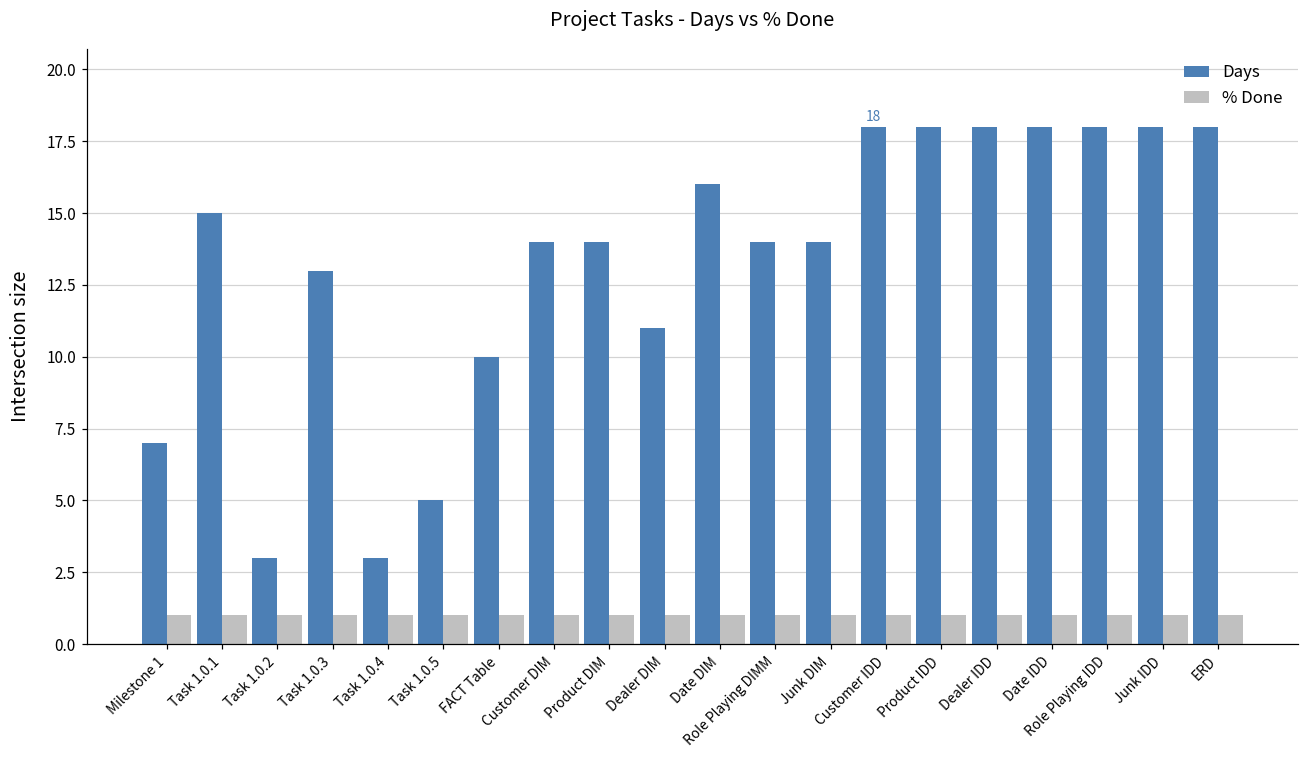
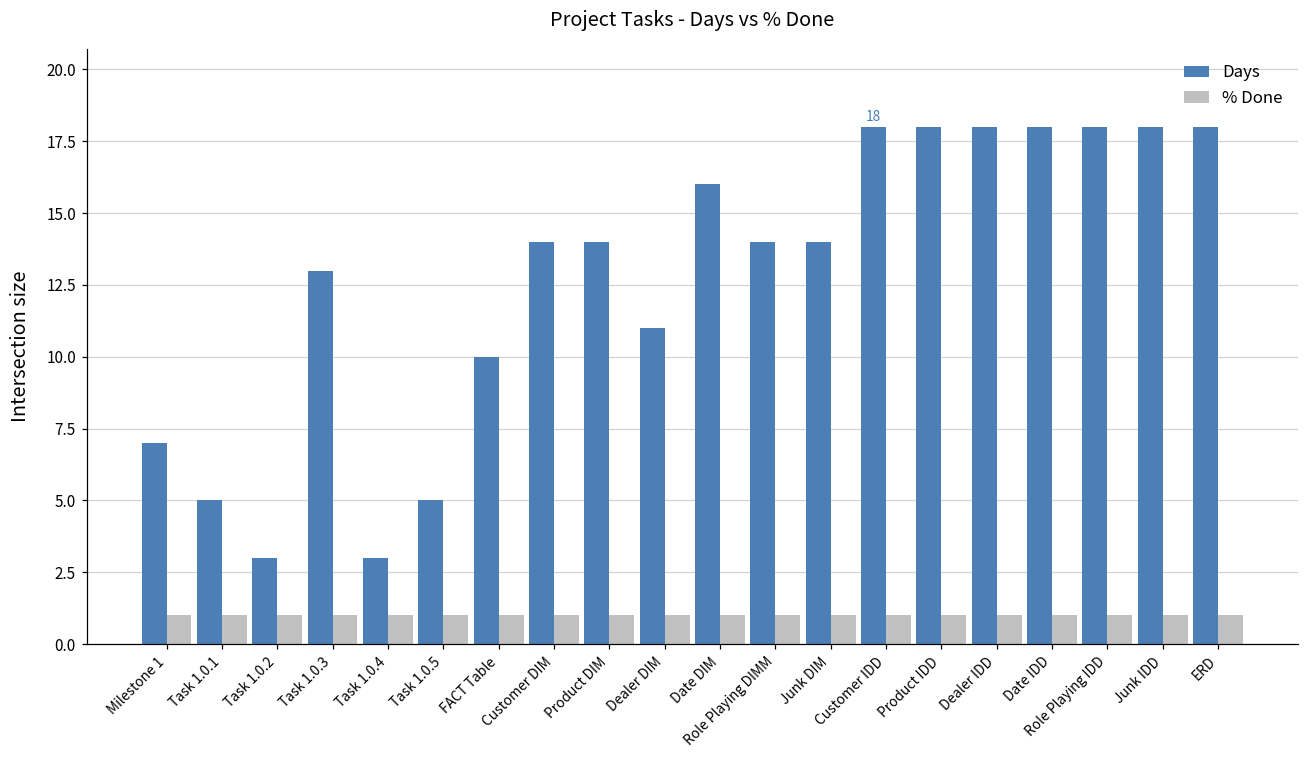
  {
    "Days": {
      "Milestone 1": 7,
-     "Task 1.0.1": 15,
+     "Task 1.0.1": 5,
      "Task 1.0.2": 3,
      "Task 1.0.3": 13,
      "Task 1.0.4": 3,
      "Task 1.0.5": 5,
      "FACT Table": 10,
      "Customer DIM": 14,
      "Product DIM": 14,
      "Dealer DIM": 11,
      "Date DIM": 16,
      "Role Playing DIMM": 14,
      "Junk DIM": 14,
      "Product IDD": 18,
      "Dealer IDD": 18,
      "Date IDD": 18,
      "Role Playing IDD": 18,
      "Junk IDD": 18,
      "ERD": 18
    },
    "% Done": {
      "Milestone 1": 1,
      "Task 1.0.1": 1,
      "Task 1.0.2": 1,
      "Task 1.0.3": 1,
      "Task 1.0.4": 1,
      "Task 1.0.5": 1,
      "FACT Table": 1,
      "Customer DIM": 1,
      "Product DIM": 1,
      "Dealer DIM": 1,
      "Date DIM": 1,
      "Role Playing DIMM": 1,
      "Junk DIM": 1,
      "Customer IDD": 1,
      "Product IDD": 1,
      "Dealer IDD": 1,
      "Date IDD": 1,
      "Role Playing IDD": 1,
      "Junk IDD": 1,
      "ERD": 1
    }
  }
